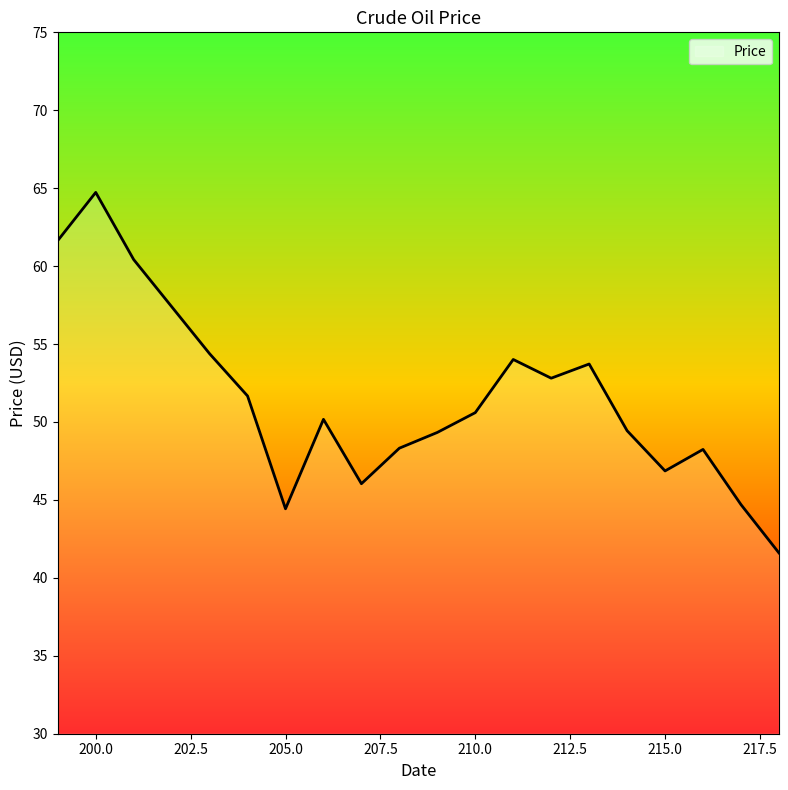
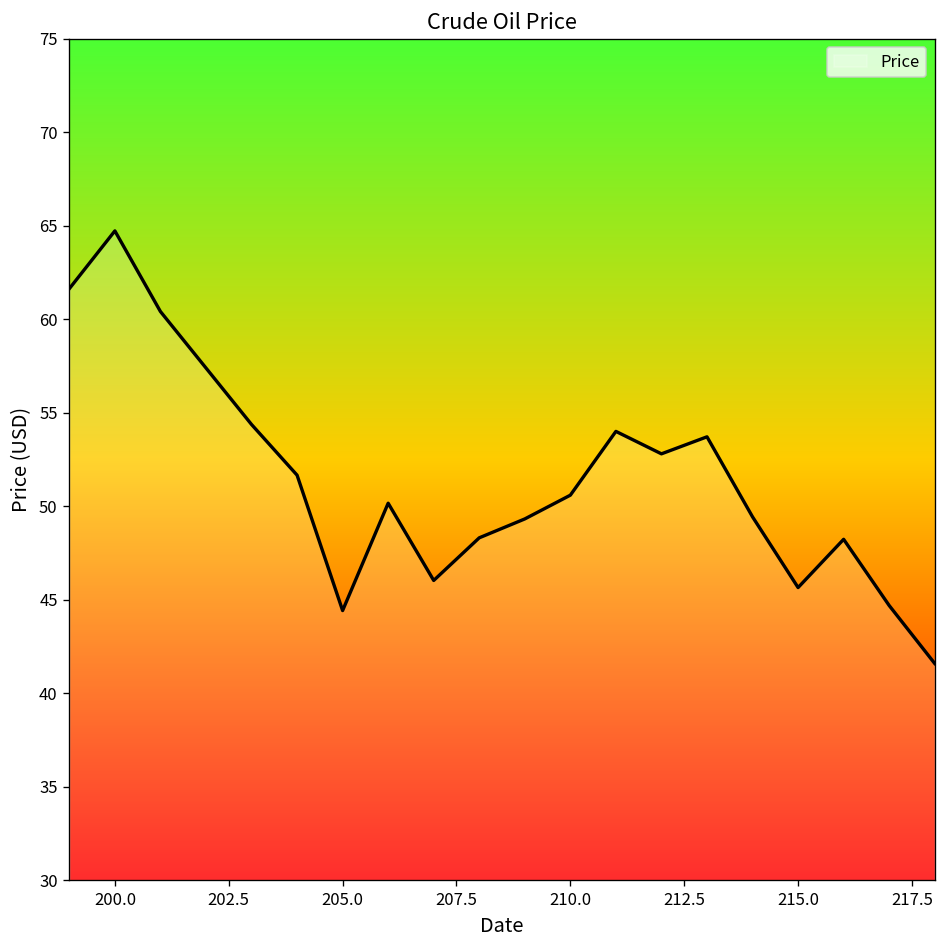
  {
    "200.0": 64.7,
    "205.0": 44.4,
    "210.0": 50.6,
-   "215.0": 46.9
+   "215.0": 45.7
  }
